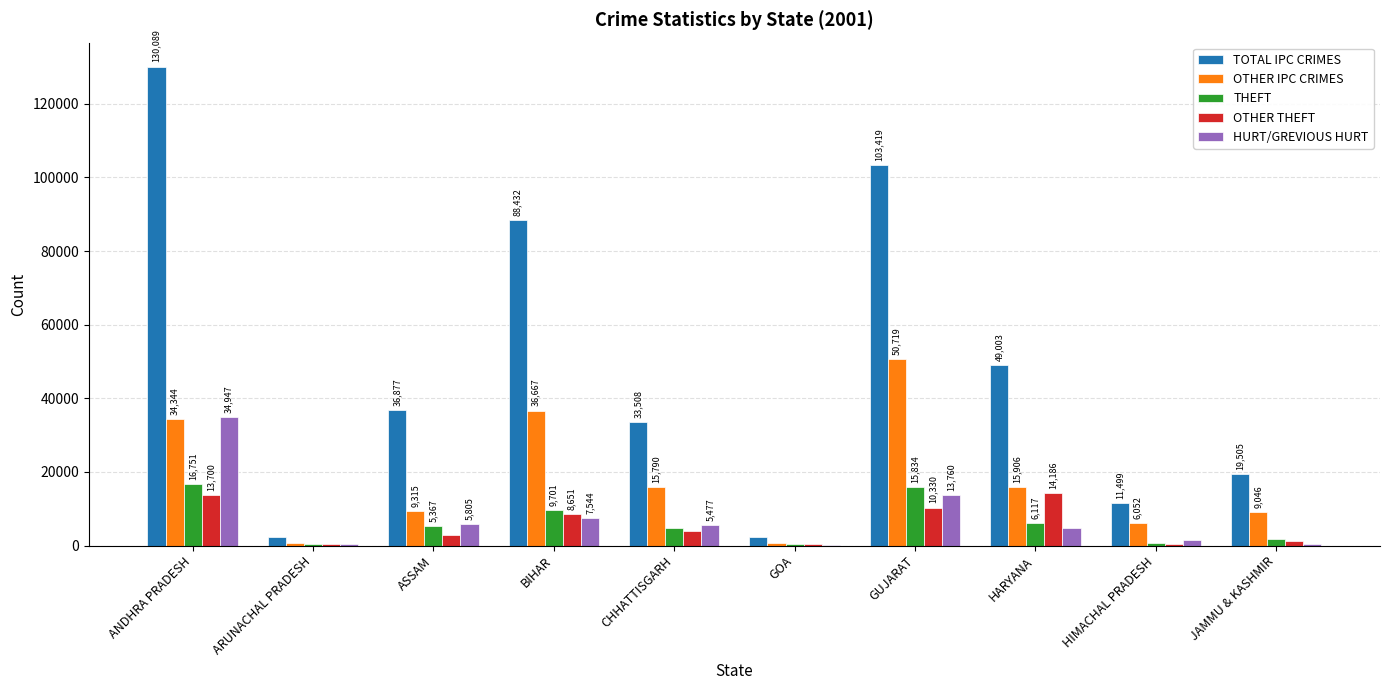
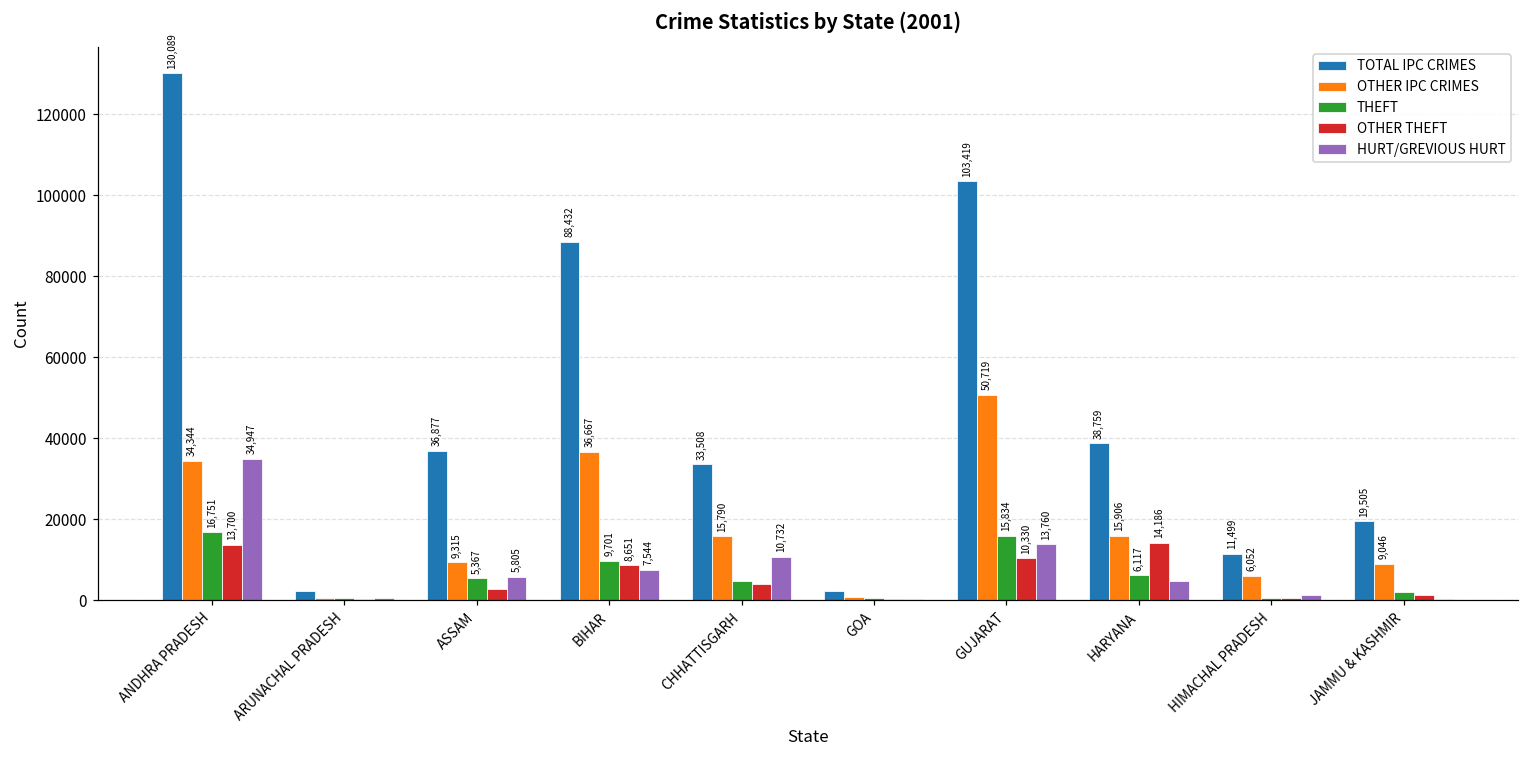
  {
    "TOTAL IPC CRIMES": {
      "ANDHRA PRADESH": "130,089",
      "ASSAM": "36,877",
      "BIHAR": "88,432",
      "CHHATTISGARH": "33,508",
      "GUJARAT": "103,419",
-     "HARYANA": "49,003",
+     "HARYANA": "38,759",
      "HIMACHAL PRADESH": "11,499",
      "JAMMU & KASHMIR": "19,505"
    },
    "OTHER IPC CRIMES": {
      "ANDHRA PRADESH": "34,344",
      "ASSAM": "9,315",
      "BIHAR": "36,667",
      "CHHATTISGARH": "15,790",
      "GUJARAT": "50,719",
      "HARYANA": "15,906",
      "HIMACHAL PRADESH": "6,052",
      "JAMMU & KASHMIR": "9,046"
    },
    "THEFT": {
      "ANDHRA PRADESH": "16,751",
      "ASSAM": "5,367",
      "BIHAR": "9,701",
      "GUJARAT": "15,834",
      "HARYANA": "6,117"
    },
    "OTHER THEFT": {
      "ANDHRA PRADESH": "13,700",
      "BIHAR": "8,651",
      "GUJARAT": "10,330",
      "HARYANA": "14,186"
    },
    "HURT/GREVIOUS HURT": {
      "ANDHRA PRADESH": "34,947",
      "ASSAM": "5,805",
      "BIHAR": "7,544",
-     "CHHATTISGARH": "5,477",
+     "CHHATTISGARH": "10,732",
      "GUJARAT": "13,760"
    }
  }
